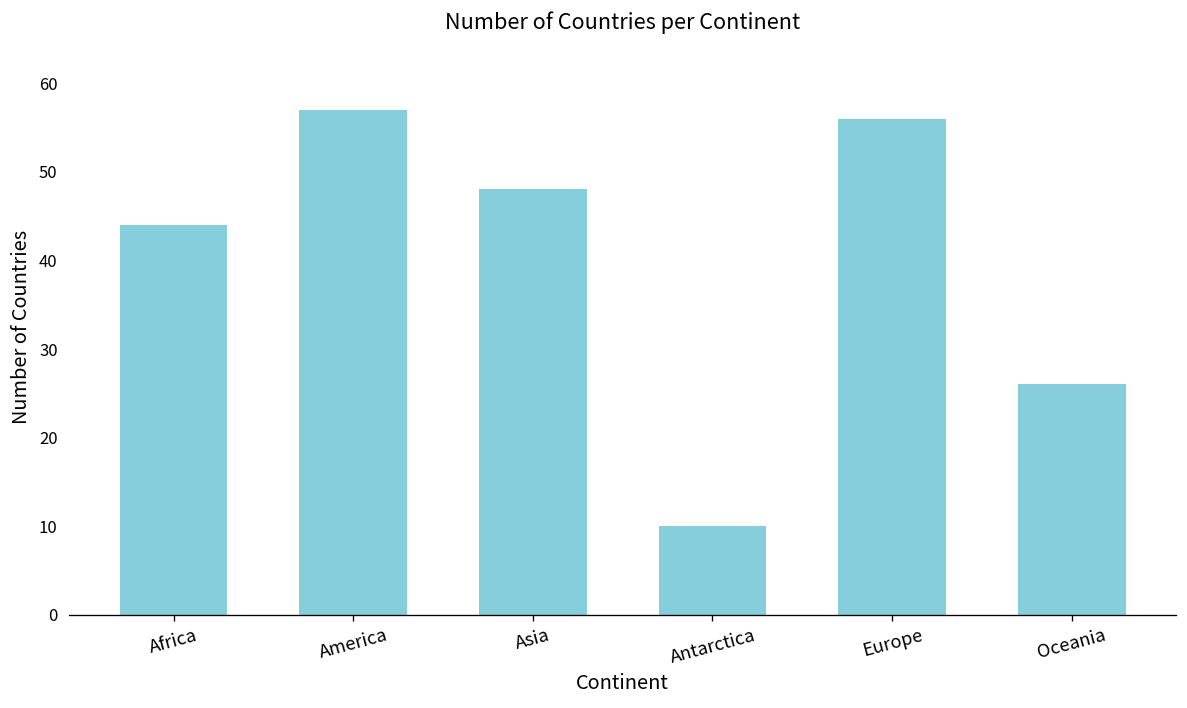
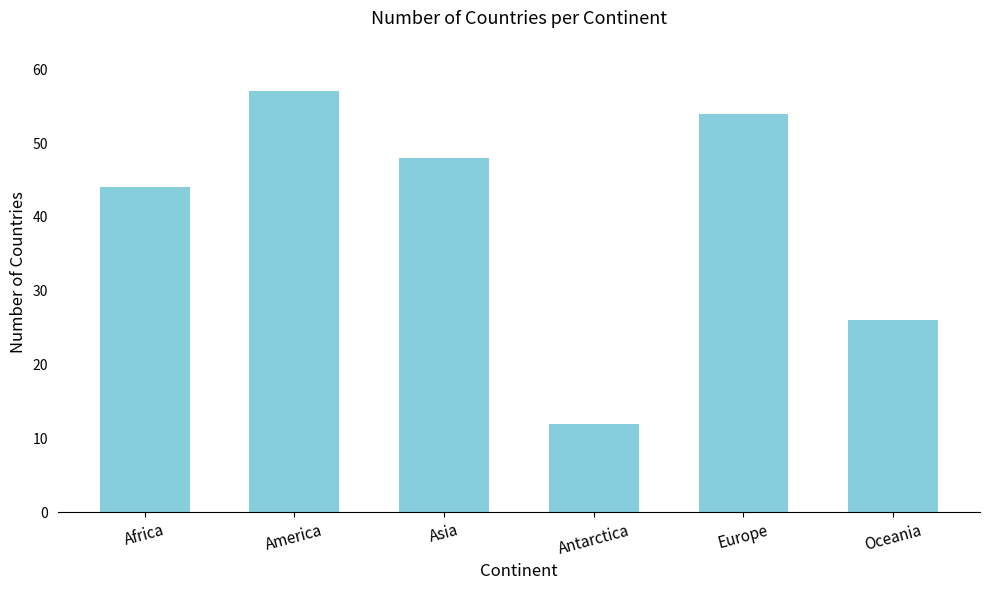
  {
    "Africa": 44,
    "America": 57,
    "Asia": 48,
-   "Antarctica": 10,
-   "Europe": 56,
+   "Antarctica": 12,
+   "Europe": 54,
    "Oceania": 26
  }
